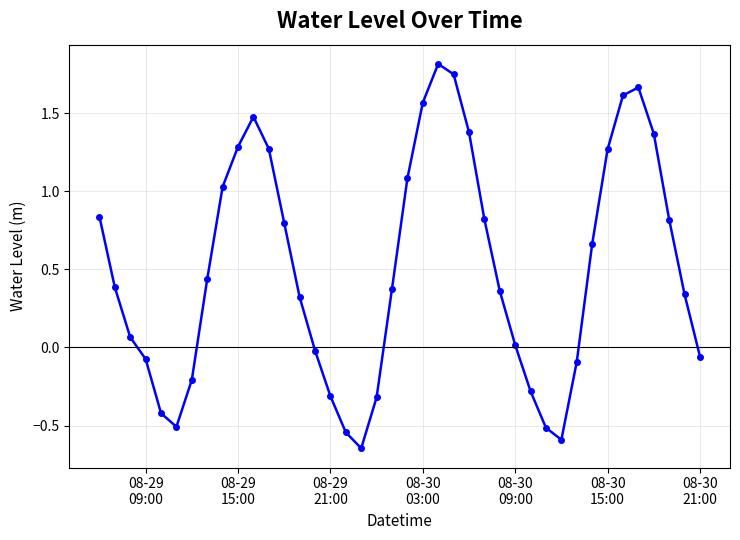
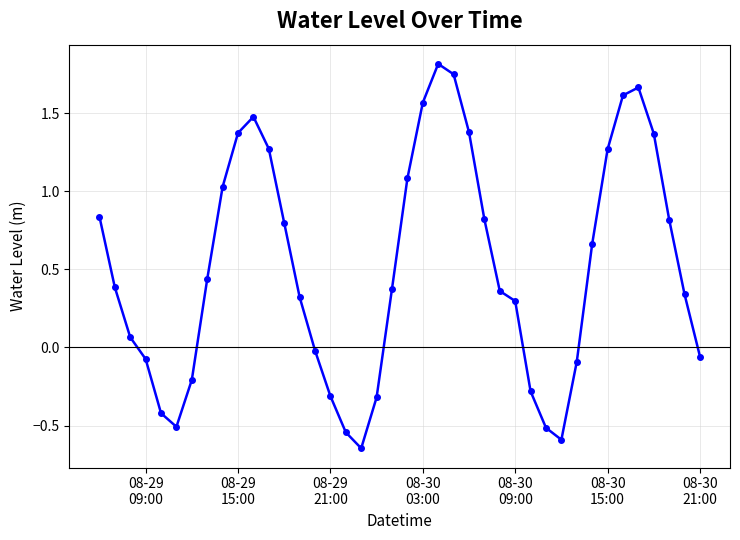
  {
    "08-29 09:00": -0.07,
-   "08-29 15:00": 1.29,
+   "08-29 15:00": 1.37,
    "08-29 21:00": -0.31,
    "08-30 03:00": 1.57,
-   "08-30 09:00": 0.02,
+   "08-30 09:00": 0.30,
    "08-30 15:00": 1.27,
    "08-30 21:00": -0.06
  }
